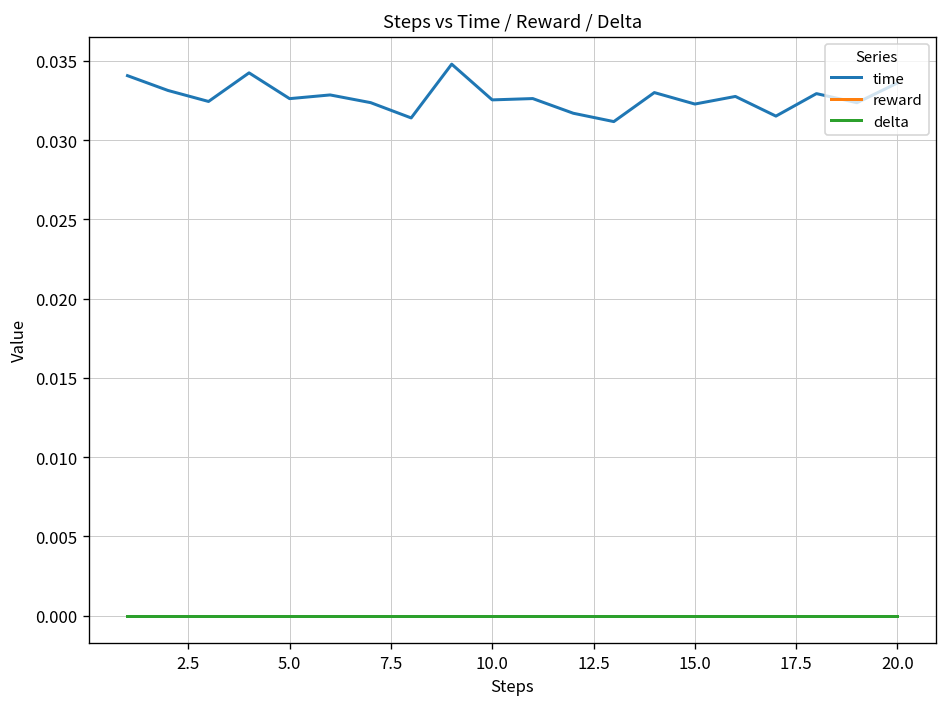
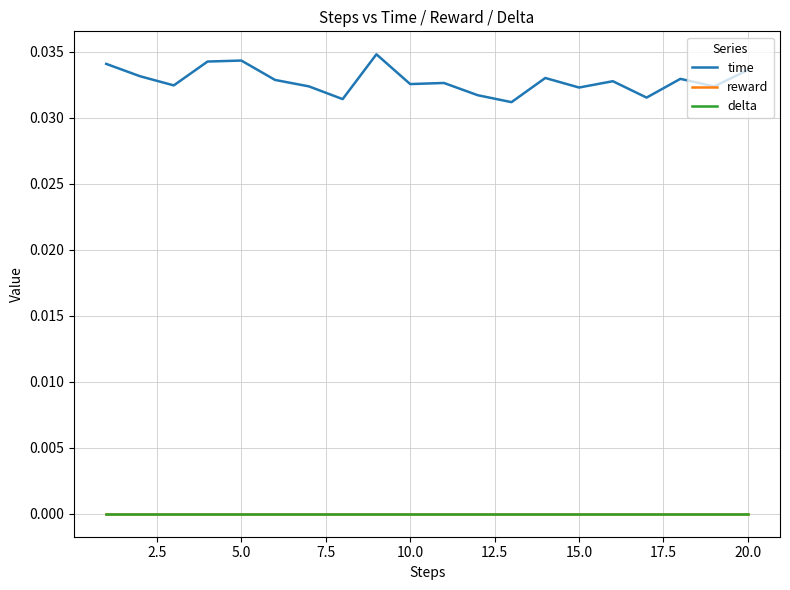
  {
    "time": {
-     "5.0": 0.0326,
+     "5.0": 0.0343,
      "10.0": 0.0325,
      "15.0": 0.0323
    },
    "delta": {
      "5.0": 0.0000,
      "10.0": 0.0000,
      "15.0": 0.0000,
      "20.0": 0.0000
    }
  }
